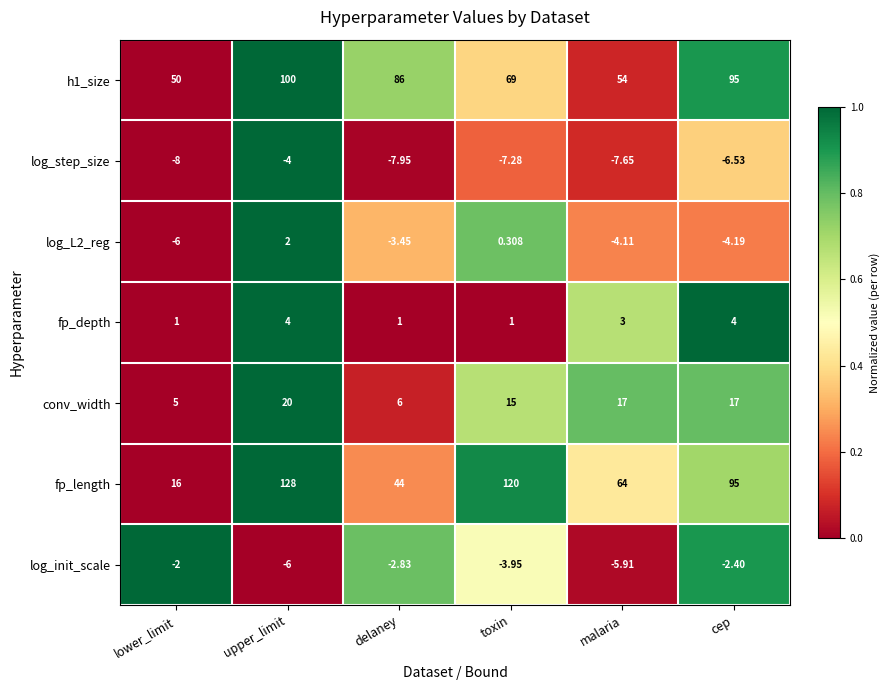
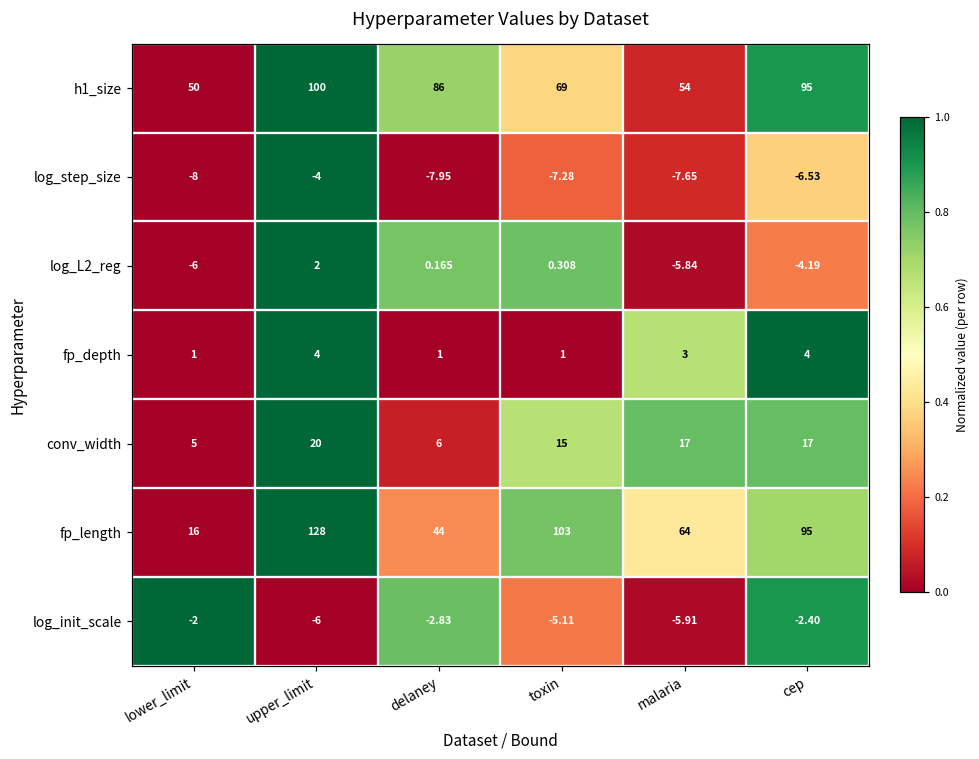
  {
    "h1_size": {
      "lower_limit": 50,
      "upper_limit": 100,
      "delaney": 86,
      "toxin": 69,
      "malaria": 54,
      "cep": 95
    },
    "log_step_size": {
      "lower_limit": -8,
      "upper_limit": -4,
      "delaney": -7.95,
      "toxin": -7.28,
      "malaria": -7.65,
      "cep": -6.53
    },
    "log_L2_reg": {
      "lower_limit": -6,
      "upper_limit": 2,
-     "delaney": -3.45,
+     "delaney": 0.165,
      "toxin": 0.308,
-     "malaria": -4.11,
+     "malaria": -5.84,
      "cep": -4.19
    },
    "fp_depth": {
      "lower_limit": 1,
      "upper_limit": 4,
      "delaney": 1,
      "toxin": 1,
      "malaria": 3,
      "cep": 4
    },
    "conv_width": {
      "lower_limit": 5,
      "upper_limit": 20,
      "delaney": 6,
      "toxin": 15,
      "malaria": 17,
      "cep": 17
    },
    "fp_length": {
      "lower_limit": 16,
      "upper_limit": 128,
      "delaney": 44,
-     "toxin": 120,
+     "toxin": 103,
      "malaria": 64,
      "cep": 95
    },
    "log_init_scale": {
      "lower_limit": -2,
      "upper_limit": -6,
      "delaney": -2.83,
-     "toxin": -3.95,
+     "toxin": -5.11,
      "malaria": -5.91,
      "cep": -2.40
    }
  }
